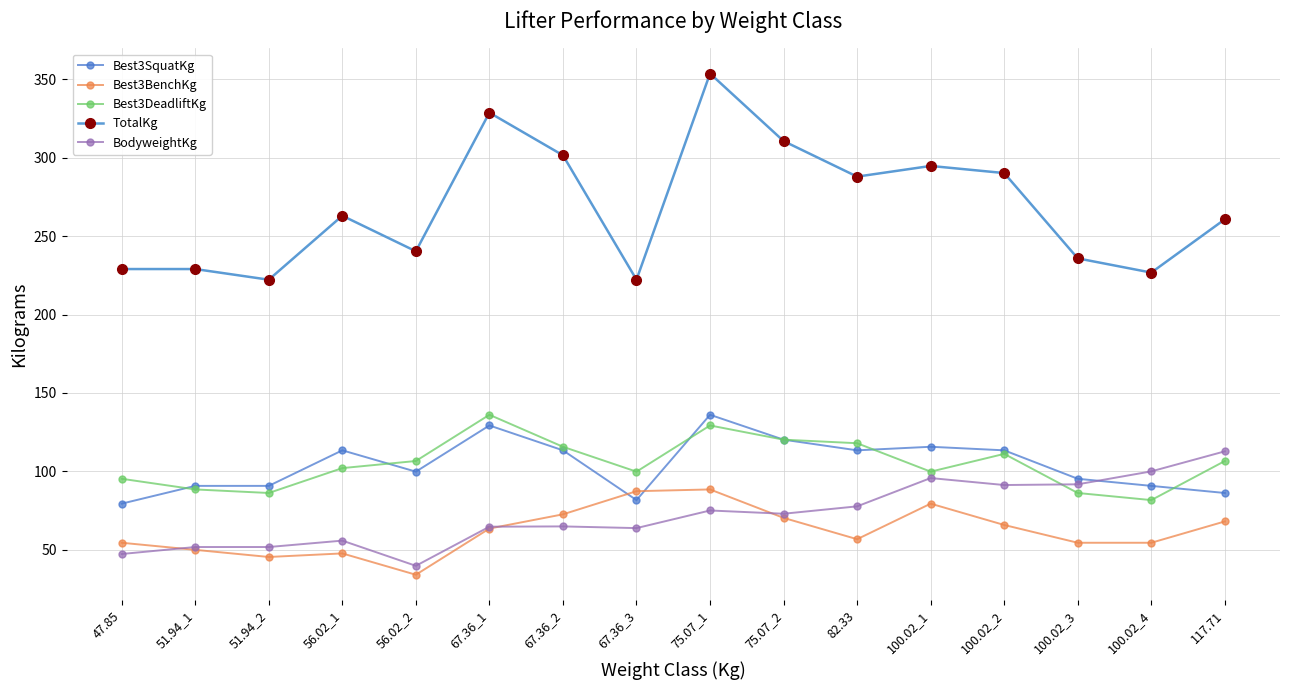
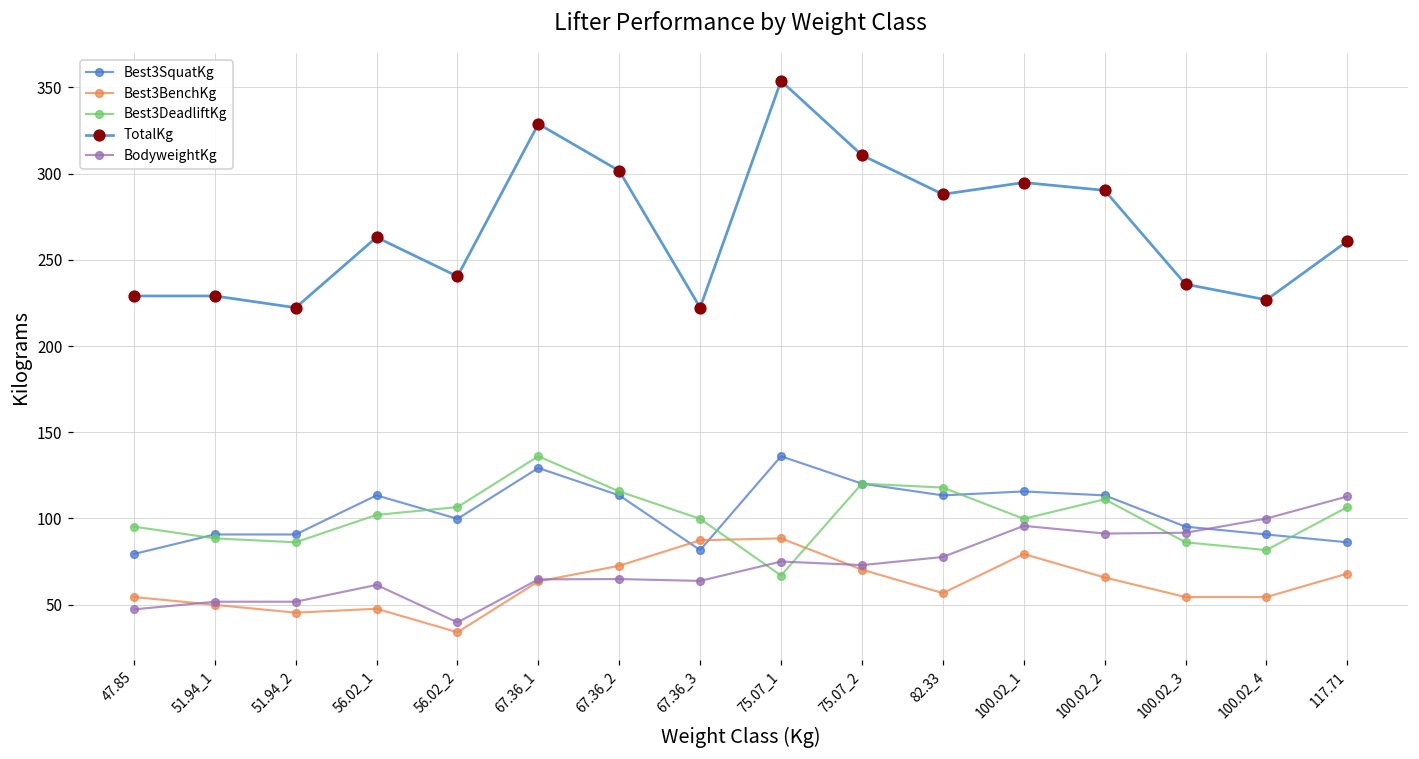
  {
    "Best3BenchKg": {
      "47.85": 54,
      "51.94_1": 50,
      "51.94_2": 45,
      "56.02_1": 48,
      "56.02_2": 34,
      "67.36_2": 73,
      "67.36_3": 87,
      "75.07_1": 88,
      "75.07_2": 70,
      "82.33": 57,
      "100.02_1": 79,
      "100.02_2": 66,
      "100.02_3": 54,
      "100.02_4": 54,
      "117.71": 68
    },
    "Best3DeadliftKg": {
      "47.85": 95,
      "51.94_1": 88,
      "51.94_2": 86,
      "56.02_1": 102,
      "56.02_2": 107,
      "67.36_1": 136,
      "67.36_2": 116,
      "67.36_3": 100,
-     "75.07_1": 129,
+     "75.07_1": 67,
      "82.33": 118,
      "100.02_1": 100,
      "100.02_2": 111,
      "100.02_3": 86,
      "100.02_4": 82,
      "117.71": 107
    },
    "BodyweightKg": {
      "47.85": 47,
      "51.94_1": 52,
      "51.94_2": 52,
-     "56.02_1": 56,
+     "56.02_1": 61,
      "56.02_2": 40,
      "67.36_2": 65,
      "67.36_3": 64,
      "75.07_1": 75,
      "75.07_2": 73,
      "82.33": 78,
      "100.02_1": 96,
      "100.02_2": 91,
      "100.02_3": 92,
      "100.02_4": 100,
      "117.71": 113
    }
  }
